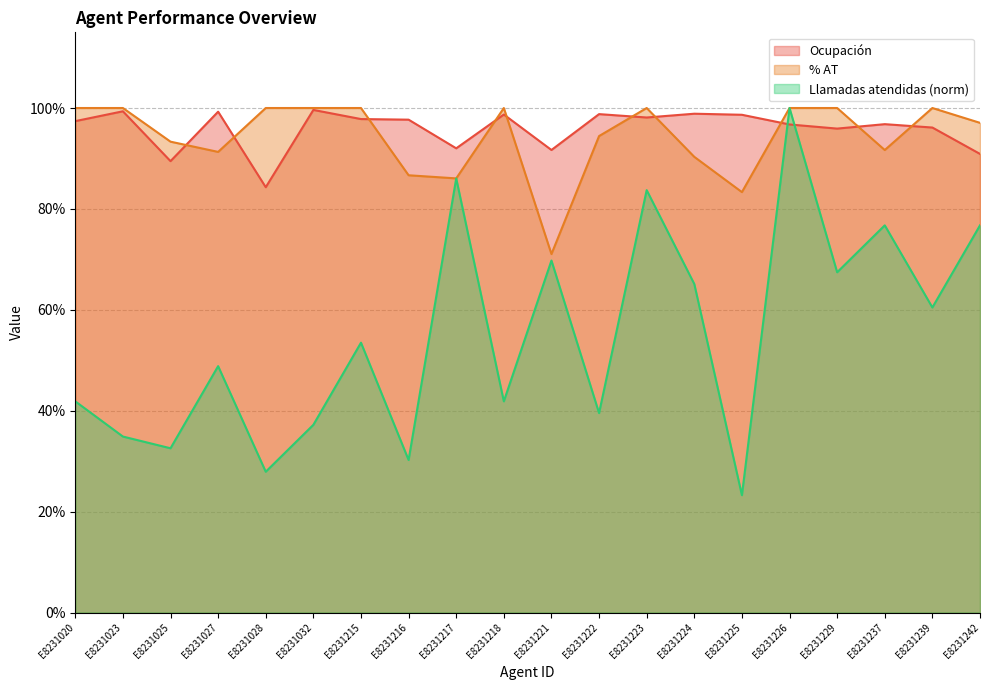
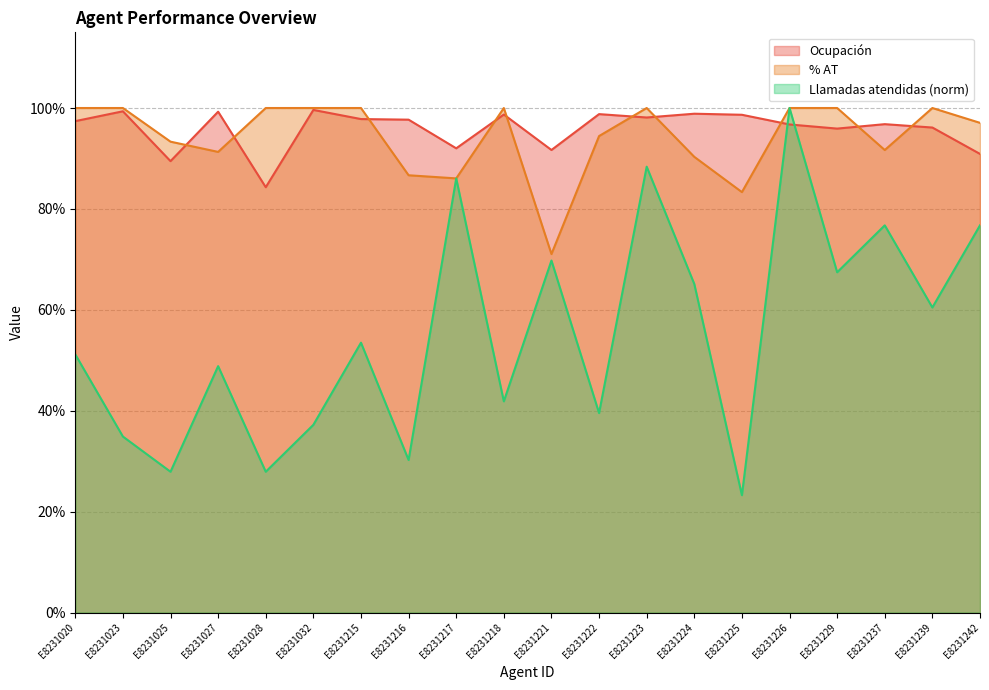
  {
    "Llamadas atendidas (norm)": {
-     "E8231020": "42%",
+     "E8231020": "51%",
      "E8231023": "35%",
-     "E8231025": "33%",
+     "E8231025": "28%",
      "E8231027": "49%",
      "E8231028": "28%",
      "E8231032": "37%",
      "E8231215": "53%",
      "E8231216": "30%",
      "E8231218": "42%",
      "E8231221": "70%",
      "E8231222": "40%",
-     "E8231223": "84%",
+     "E8231223": "88%",
      "E8231224": "65%",
      "E8231225": "23%",
      "E8231229": "67%",
      "E8231237": "77%",
      "E8231239": "60%",
      "E8231242": "77%"
    }
  }
